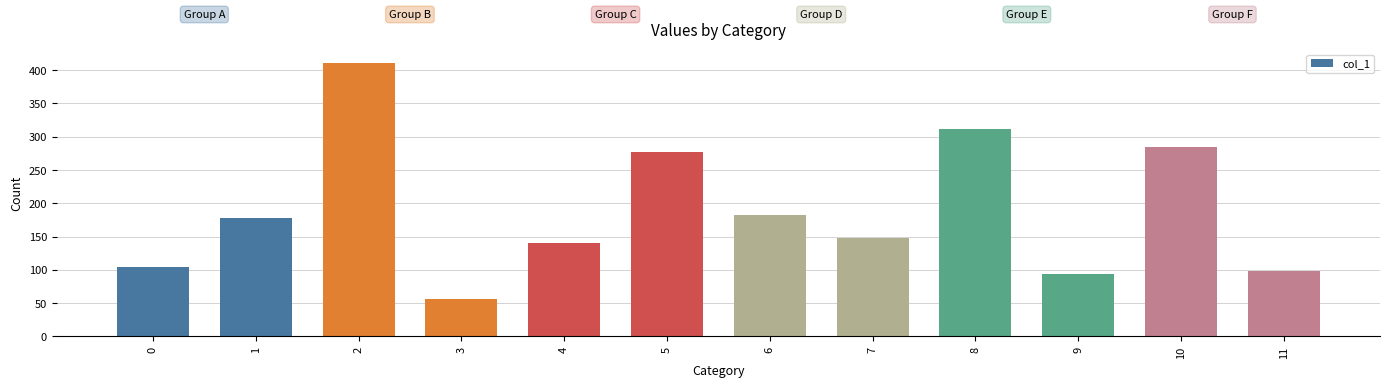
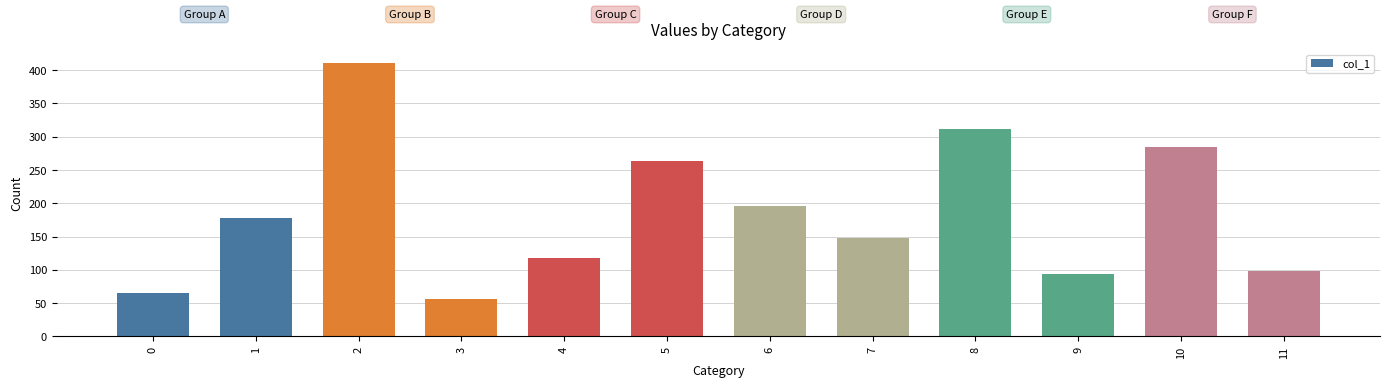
  {
-   "0": 100,
+   "0": 70,
    "1": 180,
    "2": 410,
    "3": 60,
-   "4": 140,
-   "5": 280,
-   "6": 180,
+   "4": 120,
+   "5": 260,
+   "6": 200,
    "7": 150,
    "8": 310,
    "9": 90,
    "10": 280,
    "11": 100
  }
